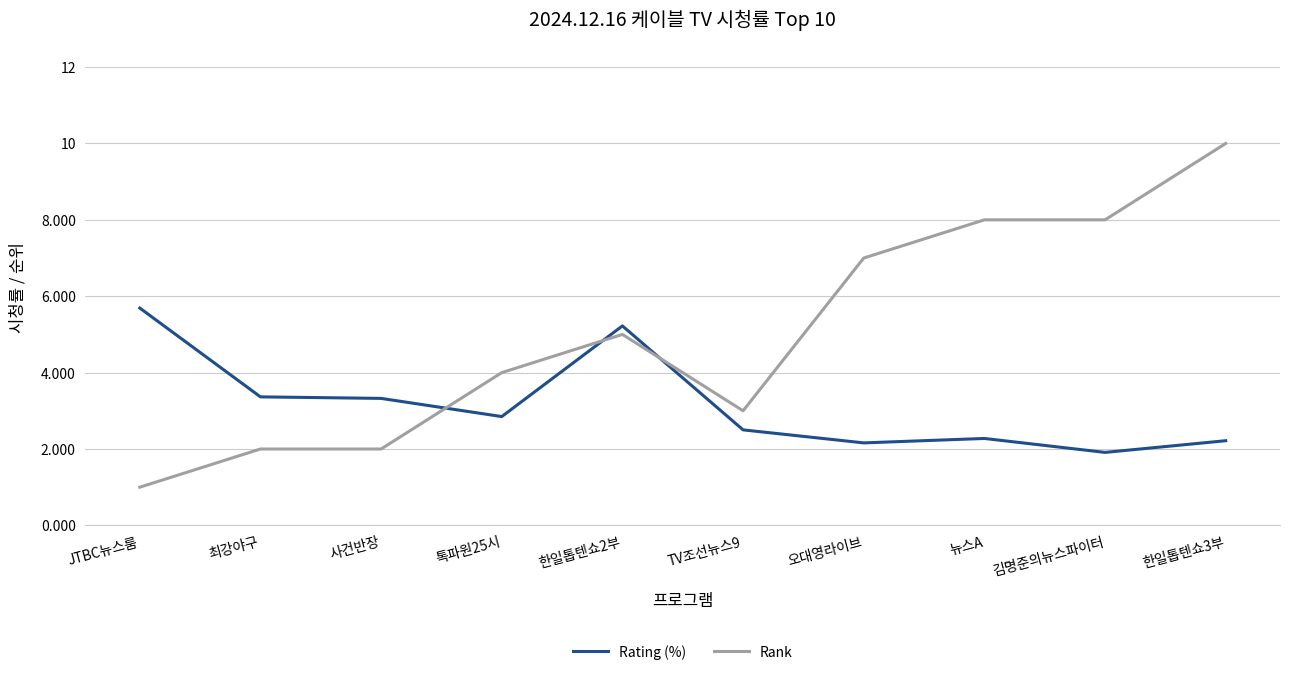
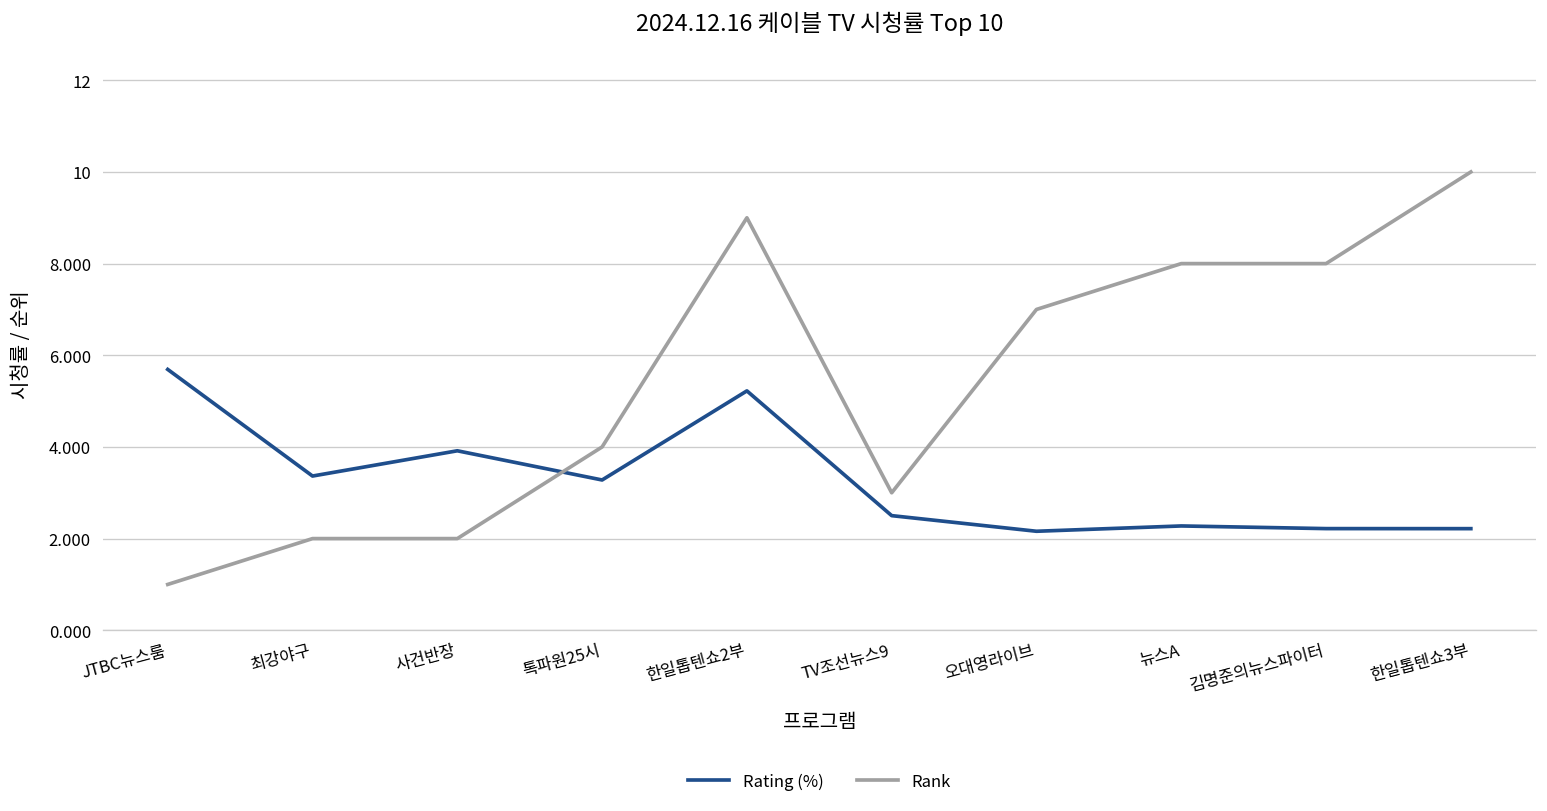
  {
    "Rating (%)": {
      "JTBC뉴스룸": 5.7,
      "최강야구": 3.4,
-     "사건반장": 3.3,
-     "톡파원25시": 2.8,
+     "사건반장": 3.9,
+     "톡파원25시": 3.3,
      "한일톱텐쇼2부": 5.2,
      "TV조선뉴스9": 2.5,
      "오대영라이브": 2.2,
      "뉴스A": 2.3,
-     "김명준의뉴스파이터": 1.9,
+     "김명준의뉴스파이터": 2.2,
      "한일톱텐쇼3부": 2.2
    },
    "Rank": {
      "JTBC뉴스룸": 1,
      "최강야구": 2,
      "사건반장": 2,
      "톡파원25시": 4,
-     "한일톱텐쇼2부": 5,
+     "한일톱텐쇼2부": 9,
      "TV조선뉴스9": 3,
      "오대영라이브": 7,
      "뉴스A": 8,
      "김명준의뉴스파이터": 8,
      "한일톱텐쇼3부": 10
    }
  }
